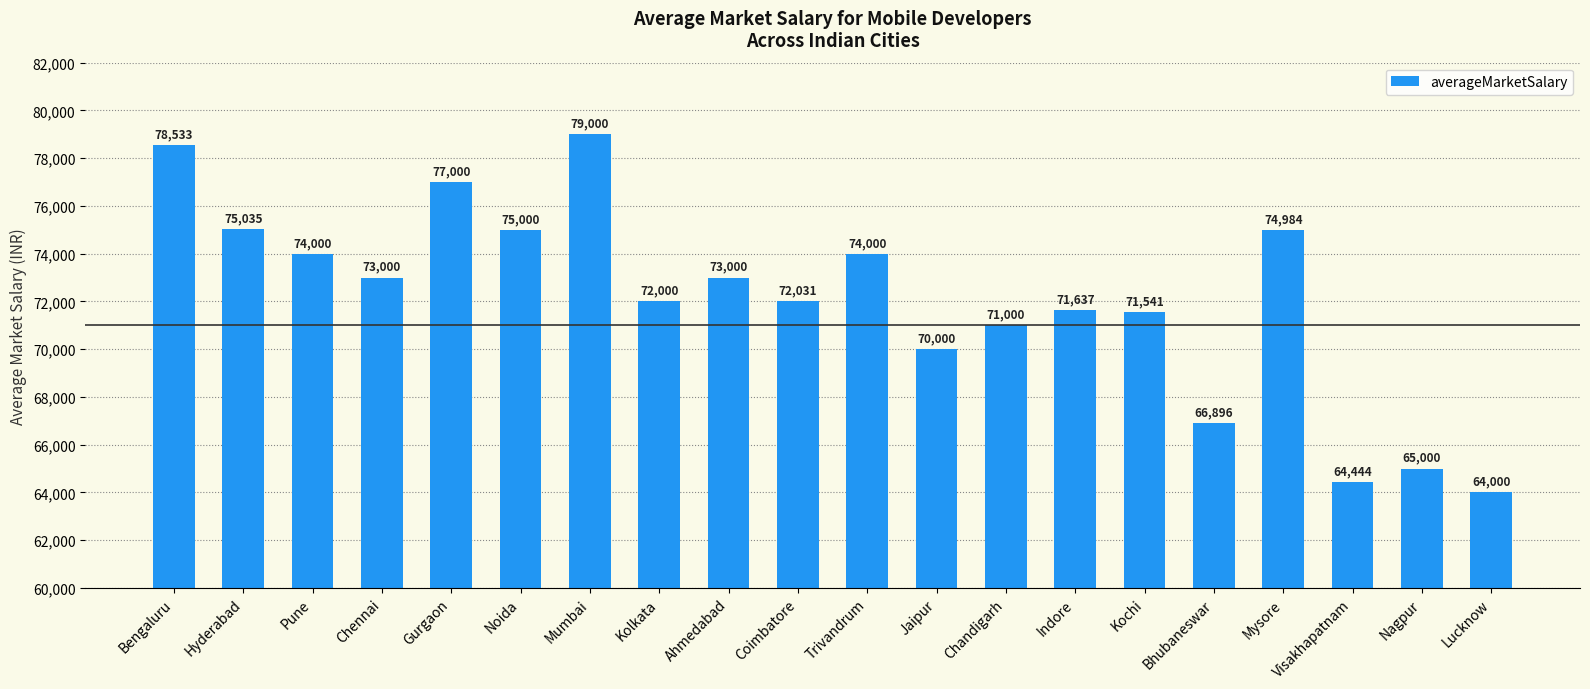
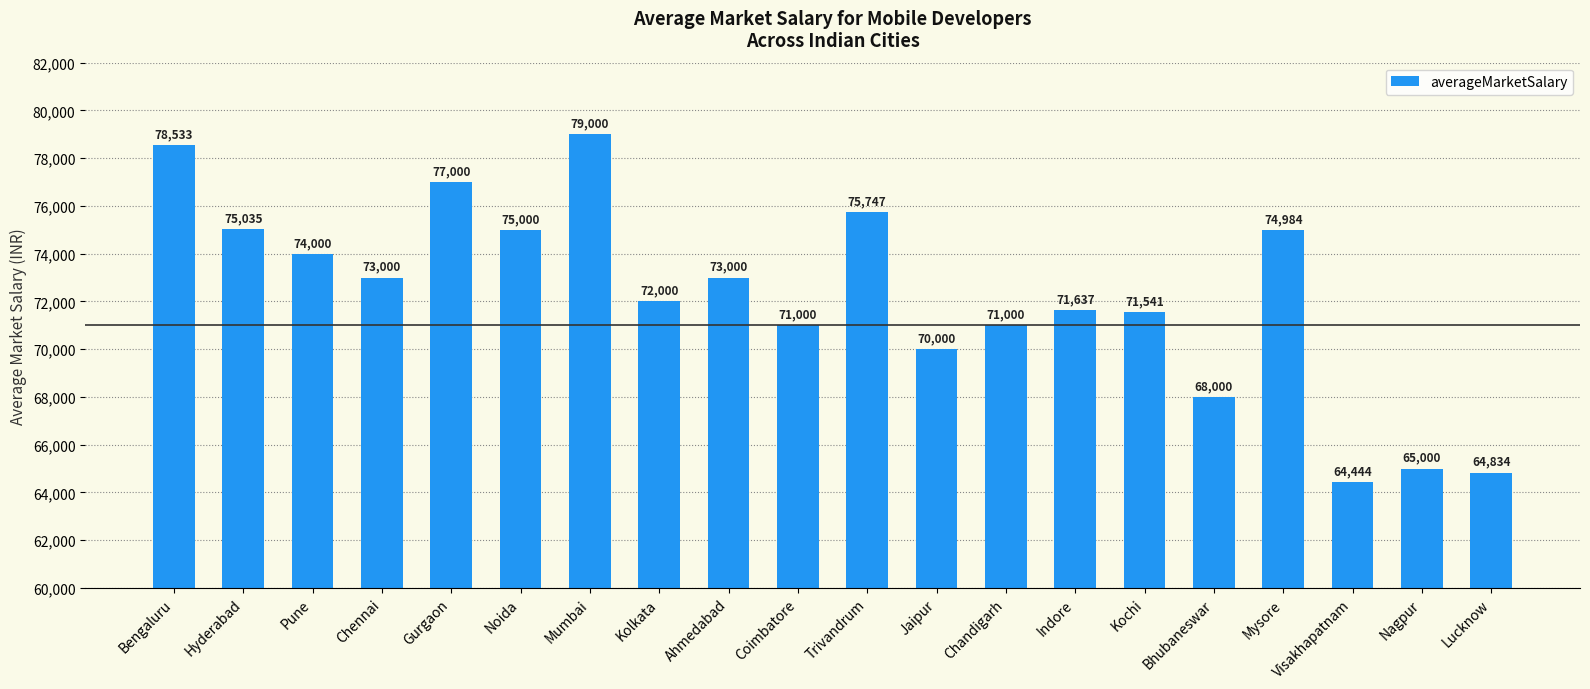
  {
    "Bengaluru": "78,533",
    "Hyderabad": "75,035",
    "Pune": "74,000",
    "Chennai": "73,000",
    "Gurgaon": "77,000",
    "Noida": "75,000",
    "Mumbai": "79,000",
    "Kolkata": "72,000",
    "Ahmedabad": "73,000",
-   "Coimbatore": "72,031",
-   "Trivandrum": "74,000",
+   "Coimbatore": "71,000",
+   "Trivandrum": "75,747",
    "Jaipur": "70,000",
    "Chandigarh": "71,000",
    "Indore": "71,637",
    "Kochi": "71,541",
-   "Bhubaneswar": "66,896",
+   "Bhubaneswar": "68,000",
    "Mysore": "74,984",
    "Visakhapatnam": "64,444",
    "Nagpur": "65,000",
-   "Lucknow": "64,000"
+   "Lucknow": "64,834"
  }
